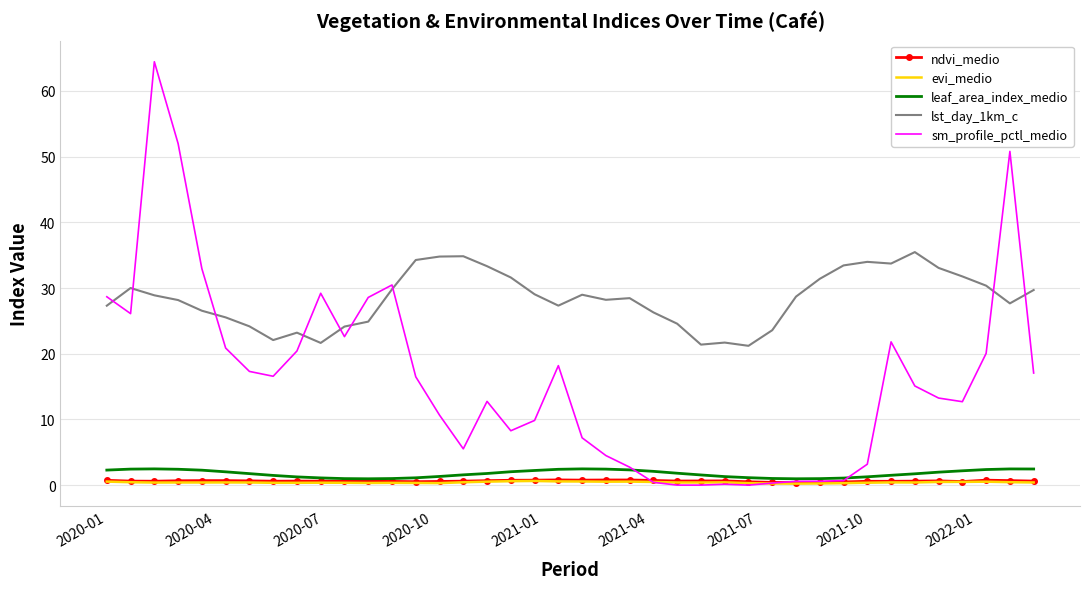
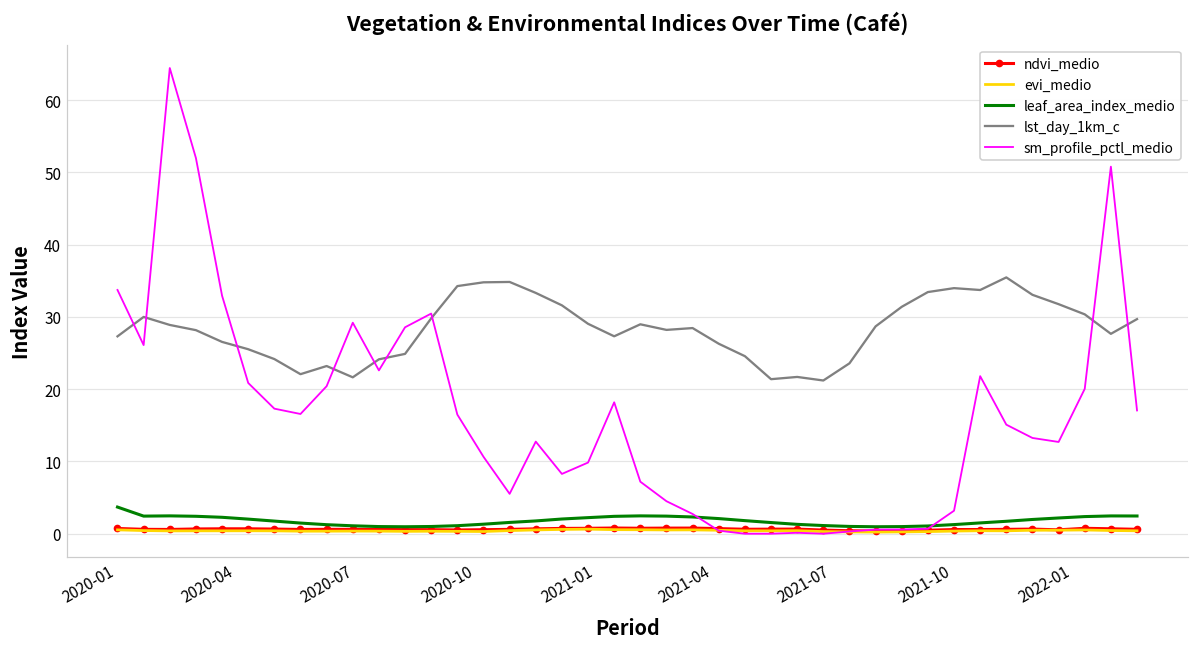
  {
    "leaf_area_index_medio": {
-     "2020-01": 2
+     "2020-01": 4
    },
    "lst_day_1km_c": {
      "2020-01": 27
    },
    "sm_profile_pctl_medio": {
-     "2020-01": 29
+     "2020-01": 34
    }
  }
